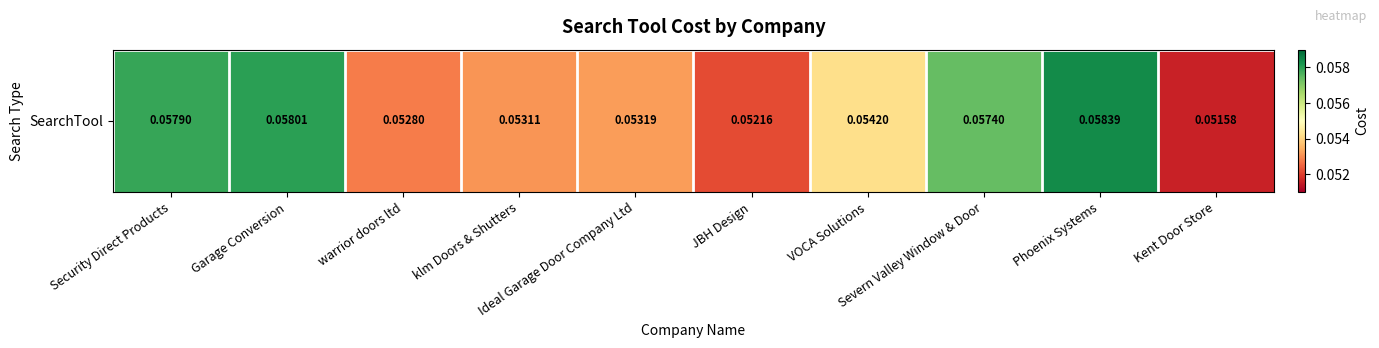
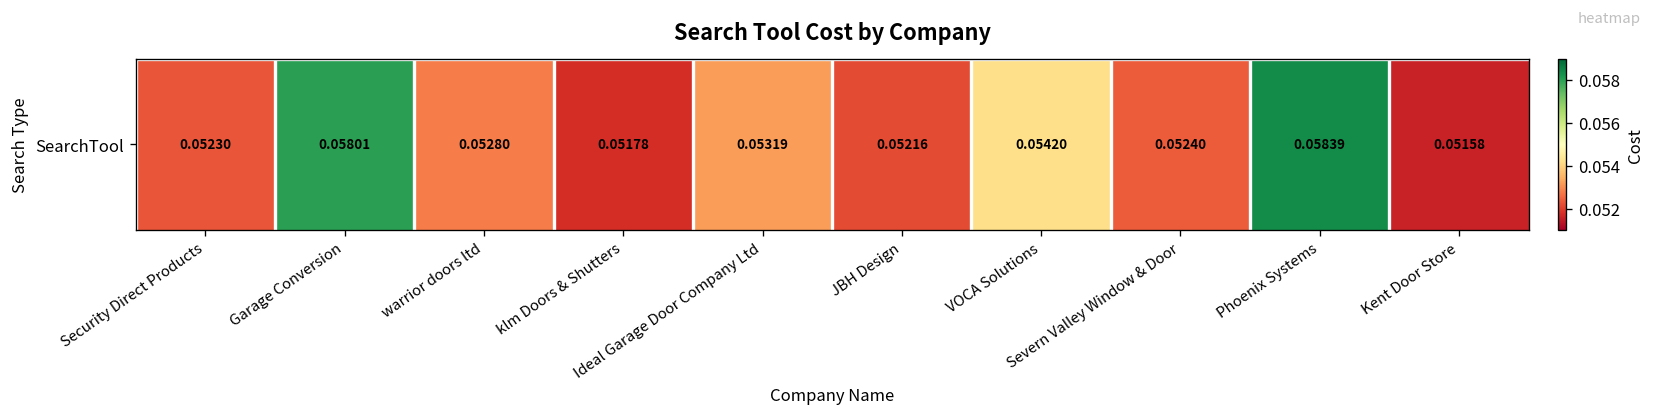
  {
    "SearchTool": {
-     "Security Direct Products": 0.05790,
+     "Security Direct Products": 0.05230,
      "Garage Conversion": 0.05801,
      "warrior doors ltd": 0.05280,
-     "klm Doors & Shutters": 0.05311,
+     "klm Doors & Shutters": 0.05178,
      "Ideal Garage Door Company Ltd": 0.05319,
      "JBH Design": 0.05216,
      "VOCA Solutions": 0.05420,
-     "Severn Valley Window & Door": 0.05740,
+     "Severn Valley Window & Door": 0.05240,
      "Phoenix Systems": 0.05839,
      "Kent Door Store": 0.05158
    }
  }
